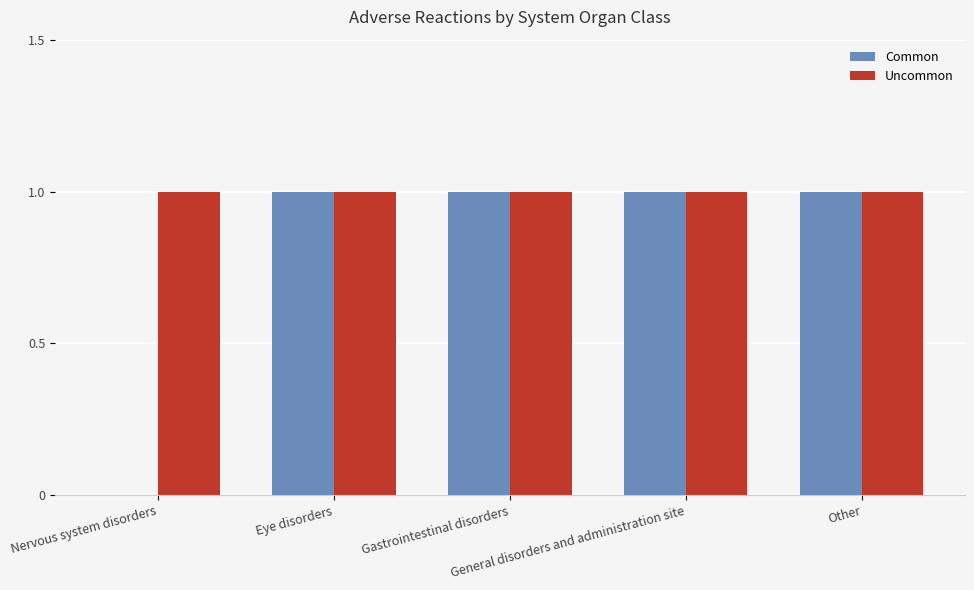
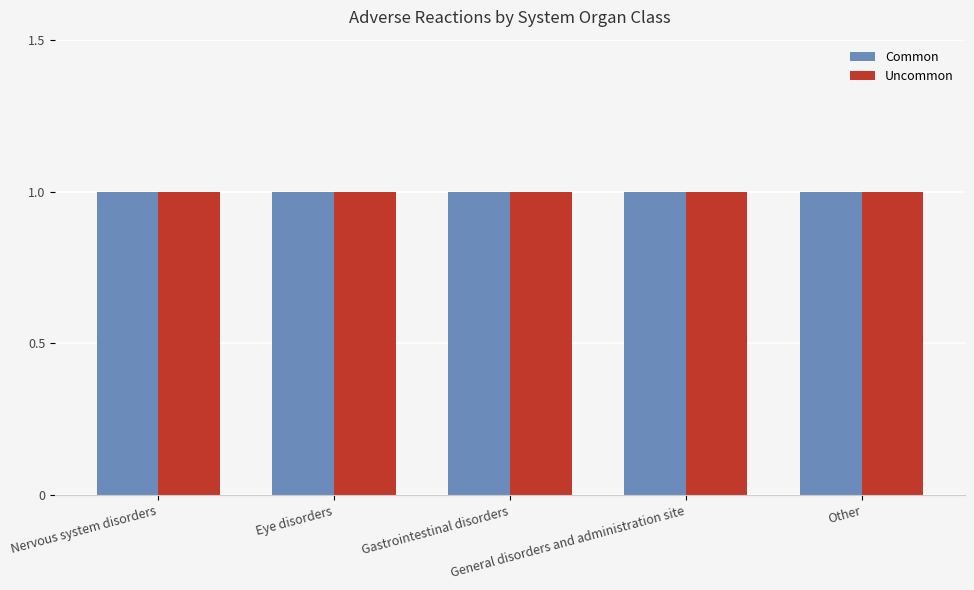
  {
    "Common": {
-     "Nervous system disorders": 0,
+     "Nervous system disorders": 1,
      "Eye disorders": 1,
      "Gastrointestinal disorders": 1,
      "General disorders and administration site": 1,
      "Other": 1
    },
    "Uncommon": {
      "Nervous system disorders": 1,
      "Eye disorders": 1,
      "Gastrointestinal disorders": 1,
      "General disorders and administration site": 1,
      "Other": 1
    }
  }
